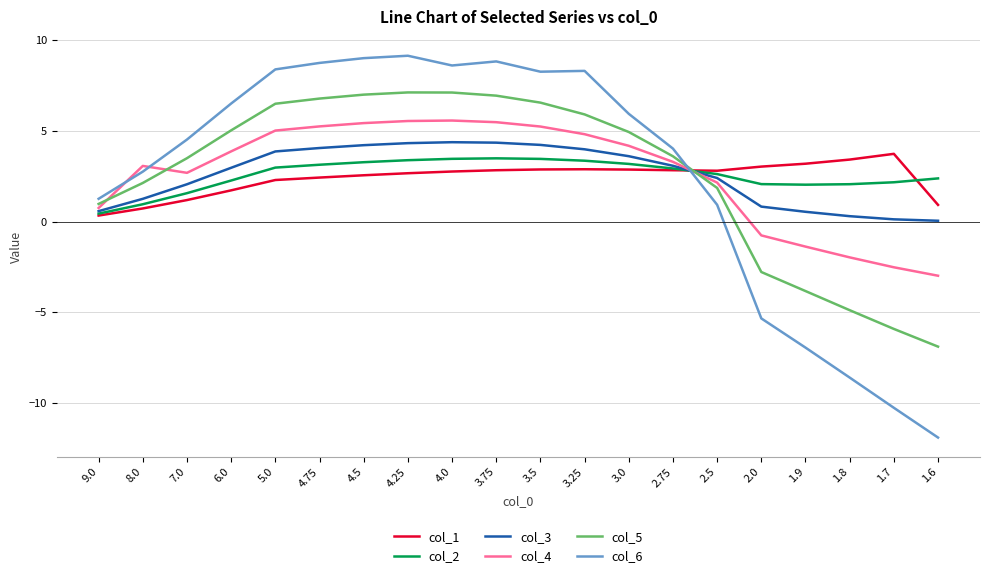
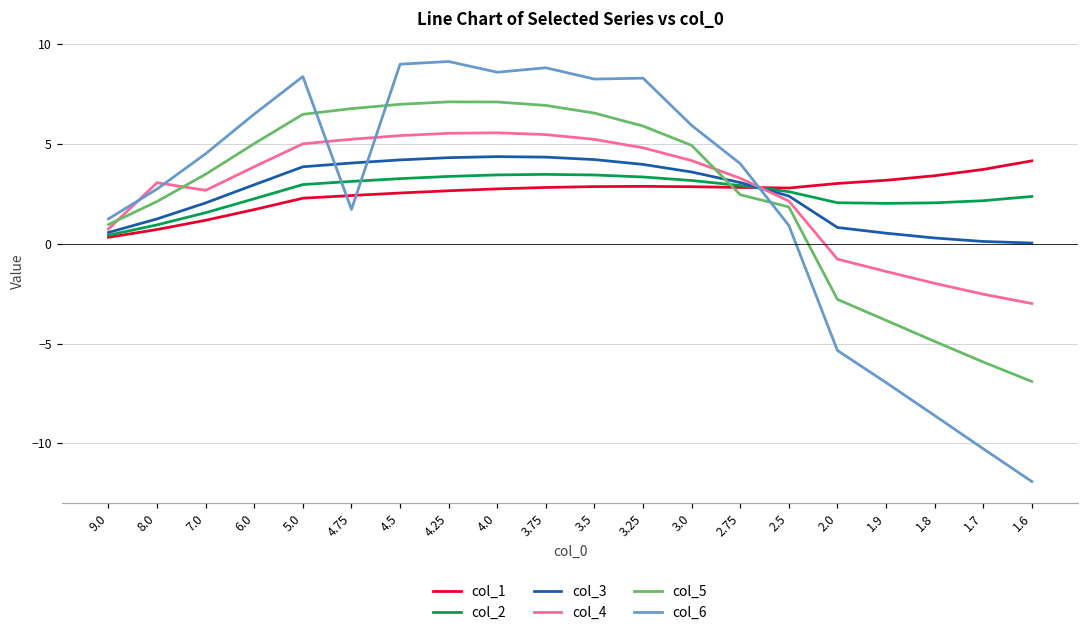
  {
    "col_1": {
      "8.0": 0.7,
      "7.0": 1.2,
      "6.0": 1.7,
      "5.0": 2.3,
      "4.75": 2.4,
      "4.5": 2.5,
      "4.25": 2.7,
      "4.0": 2.8,
      "3.75": 2.8,
      "3.5": 2.9,
      "3.25": 2.9,
      "3.0": 2.9,
      "2.5": 2.8,
      "2.0": 3.0,
      "1.9": 3.2,
      "1.8": 3.4,
      "1.7": 3.7,
-     "1.6": 0.9
+     "1.6": 4.2
    },
    "col_2": {
      "8.0": 1.0,
      "7.0": 1.6,
      "6.0": 2.3,
      "5.0": 3.0,
      "4.75": 3.1,
      "4.5": 3.3,
      "4.25": 3.4,
      "4.0": 3.5,
      "3.75": 3.5,
      "3.5": 3.5,
      "3.25": 3.4,
      "3.0": 3.2,
      "2.5": 2.6,
      "2.0": 2.1,
      "1.9": 2.0,
      "1.8": 2.1,
      "1.7": 2.2,
      "1.6": 2.4
    },
    "col_3": {
      "8.0": 1.3,
      "7.0": 2.1,
      "6.0": 3.0,
      "5.0": 3.9,
      "4.75": 4.1,
      "4.5": 4.2,
      "4.25": 4.3,
      "4.0": 4.4,
      "3.75": 4.3,
      "3.5": 4.2,
      "3.25": 4.0,
      "3.0": 3.6,
      "2.75": 3.1,
      "2.5": 2.4,
      "2.0": 0.8,
      "1.9": 0.5,
      "1.8": 0.3,
      "1.7": 0.1,
      "1.6": 0.0
    },
    "col_4": {
      "9.0": 0.7,
      "8.0": 3.1,
      "7.0": 2.7,
      "6.0": 3.9,
      "5.0": 5.0,
      "4.75": 5.2,
      "4.5": 5.4,
      "4.25": 5.5,
      "4.0": 5.6,
      "3.75": 5.5,
      "3.5": 5.2,
      "3.25": 4.8,
      "3.0": 4.2,
      "2.75": 3.3,
      "2.5": 2.1,
      "2.0": -0.8,
      "1.9": -1.4,
      "1.8": -2.0,
      "1.7": -2.5,
      "1.6": -3.0
    },
    "col_5": {
      "9.0": 1.0,
      "8.0": 2.1,
      "7.0": 3.5,
      "6.0": 5.0,
      "5.0": 6.5,
      "4.75": 6.8,
      "4.5": 7.0,
      "4.25": 7.1,
      "4.0": 7.1,
      "3.75": 6.9,
      "3.5": 6.6,
      "3.25": 5.9,
      "3.0": 4.9,
-     "2.75": 3.6,
+     "2.75": 2.5,
      "2.5": 1.9,
      "2.0": -2.8,
      "1.9": -3.8,
      "1.8": -4.9,
      "1.7": -5.9,
      "1.6": -6.9
    },
    "col_6": {
      "9.0": 1.3,
      "8.0": 2.7,
      "7.0": 4.5,
      "6.0": 6.5,
      "5.0": 8.4,
-     "4.75": 8.7,
+     "4.75": 1.7,
      "4.5": 9.0,
      "4.25": 9.1,
      "4.0": 8.6,
      "3.75": 8.8,
      "3.5": 8.3,
      "3.25": 8.3,
      "3.0": 5.9,
      "2.75": 4.0,
      "2.5": 0.9,
      "2.0": -5.3,
      "1.9": -7.0,
      "1.8": -8.6,
      "1.7": -10.3,
      "1.6": -11.9
    }
  }
